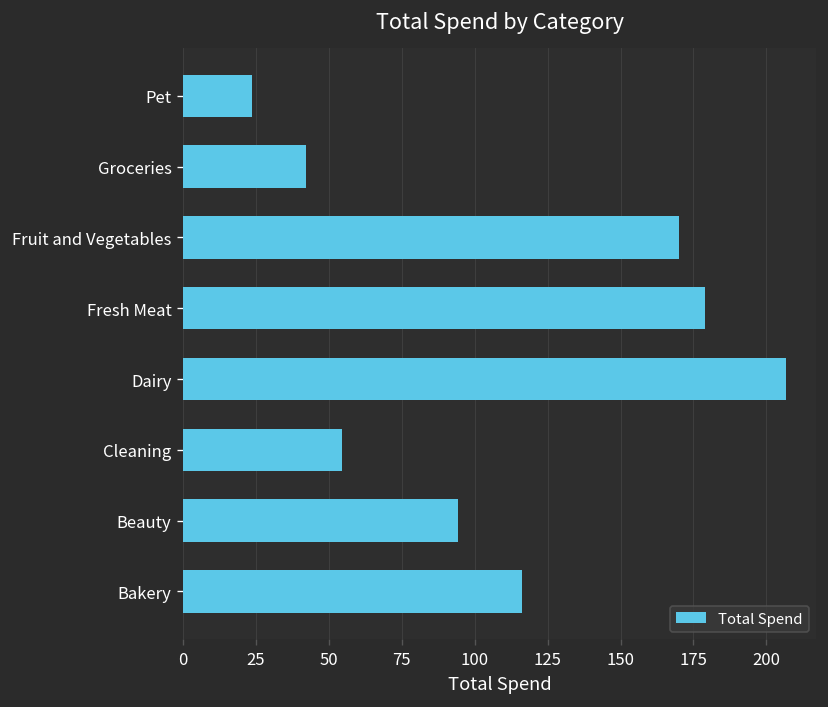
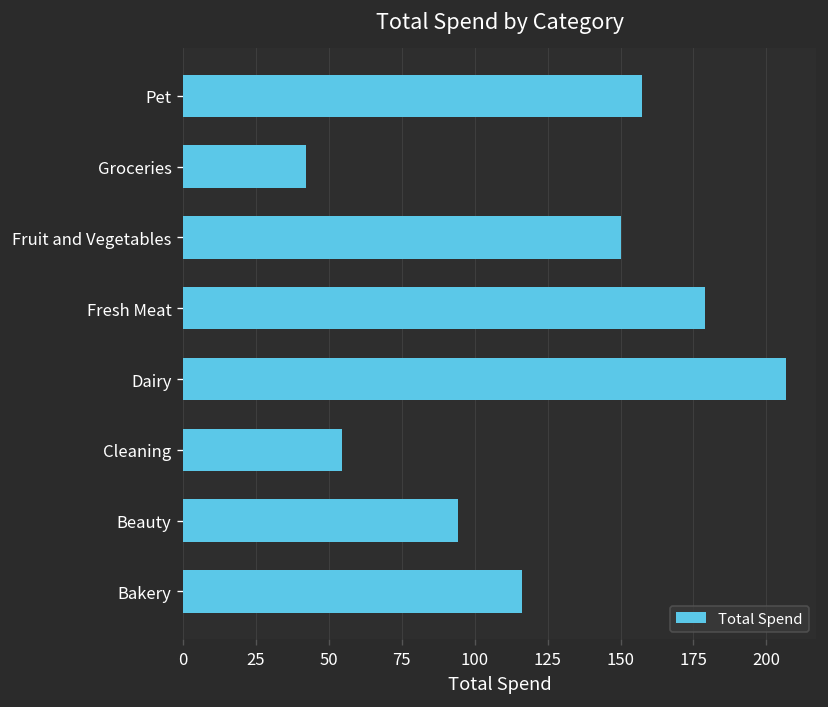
  {
-   "Pet": 24,
+   "Pet": 157,
    "Groceries": 42,
-   "Fruit and Vegetables": 170,
+   "Fruit and Vegetables": 150,
    "Fresh Meat": 179,
    "Dairy": 207,
    "Cleaning": 55,
    "Beauty": 94,
    "Bakery": 116
  }
